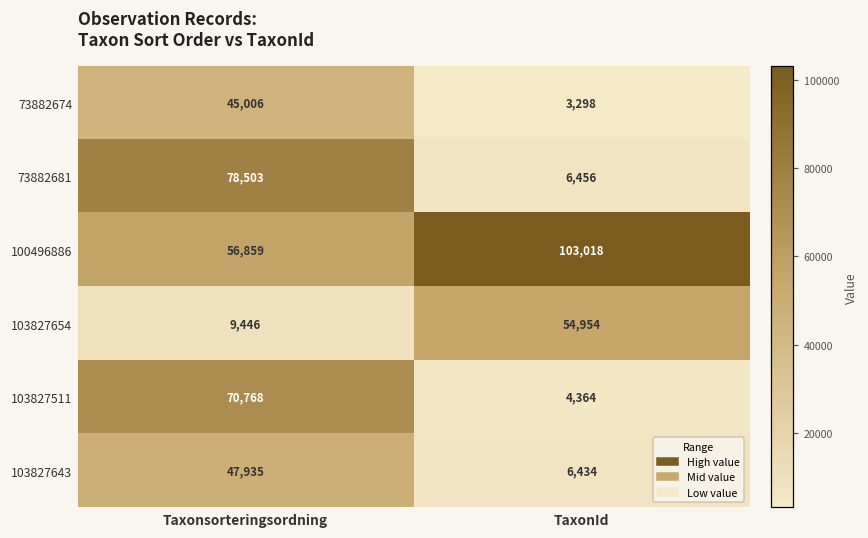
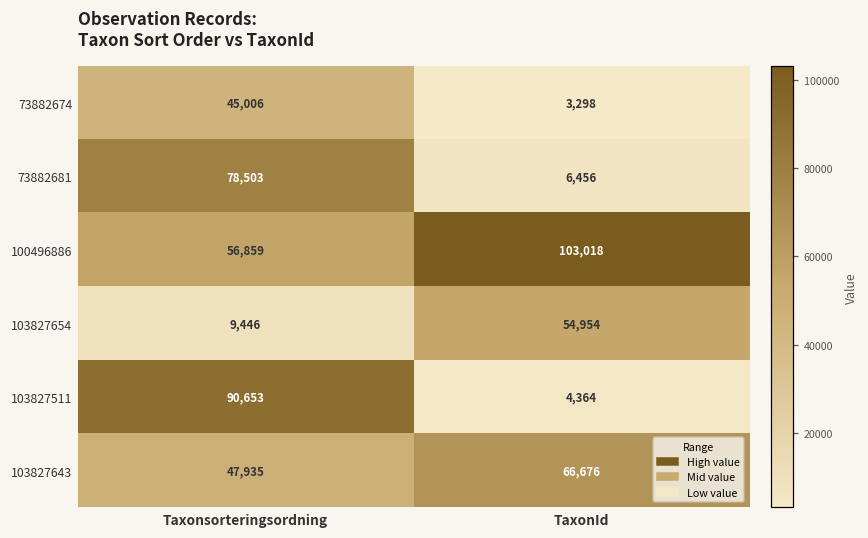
  {
    "73882674": {
      "Taxonsorteringsordning": "45,006",
      "TaxonId": "3,298"
    },
    "73882681": {
      "Taxonsorteringsordning": "78,503",
      "TaxonId": "6,456"
    },
    "100496886": {
      "Taxonsorteringsordning": "56,859",
      "TaxonId": "103,018"
    },
    "103827654": {
      "Taxonsorteringsordning": "9,446",
      "TaxonId": "54,954"
    },
    "103827511": {
-     "Taxonsorteringsordning": "70,768",
+     "Taxonsorteringsordning": "90,653",
      "TaxonId": "4,364"
    },
    "103827643": {
      "Taxonsorteringsordning": "47,935",
-     "TaxonId": "6,434"
+     "TaxonId": "66,676"
    }
  }
